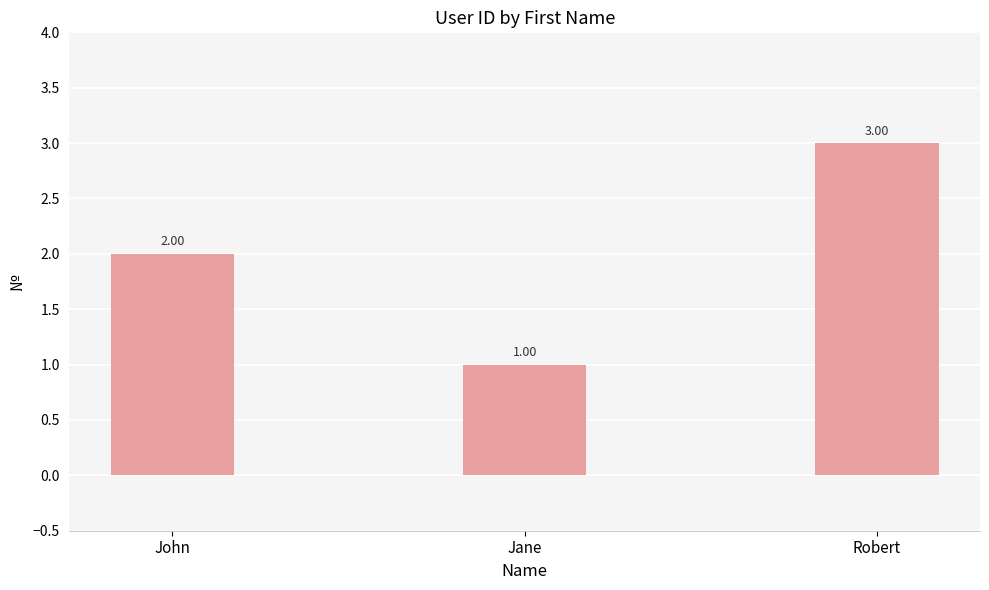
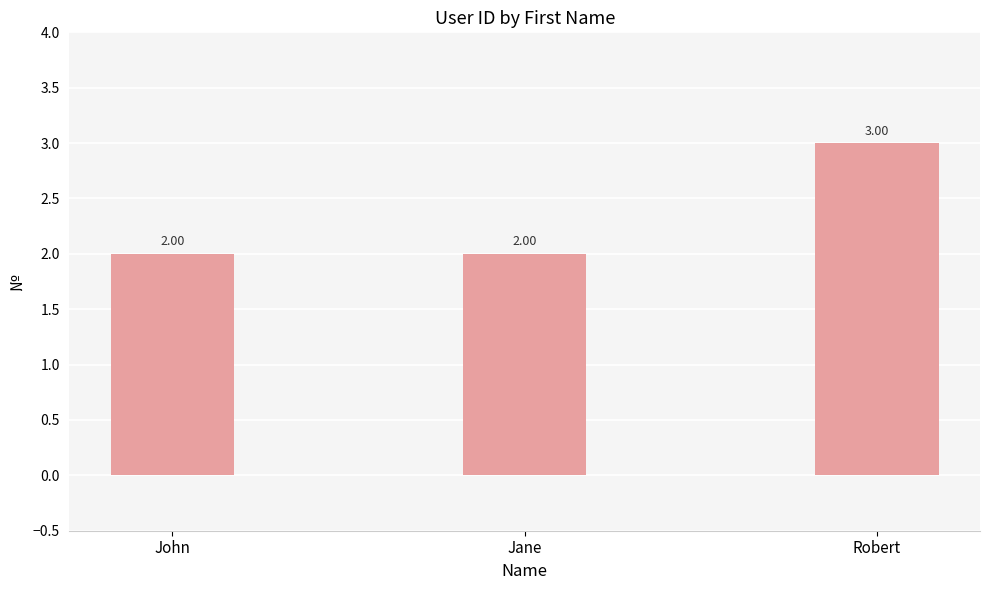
  {
    "John": 2.00,
-   "Jane": 1.00,
+   "Jane": 2.00,
    "Robert": 3.00
  }
